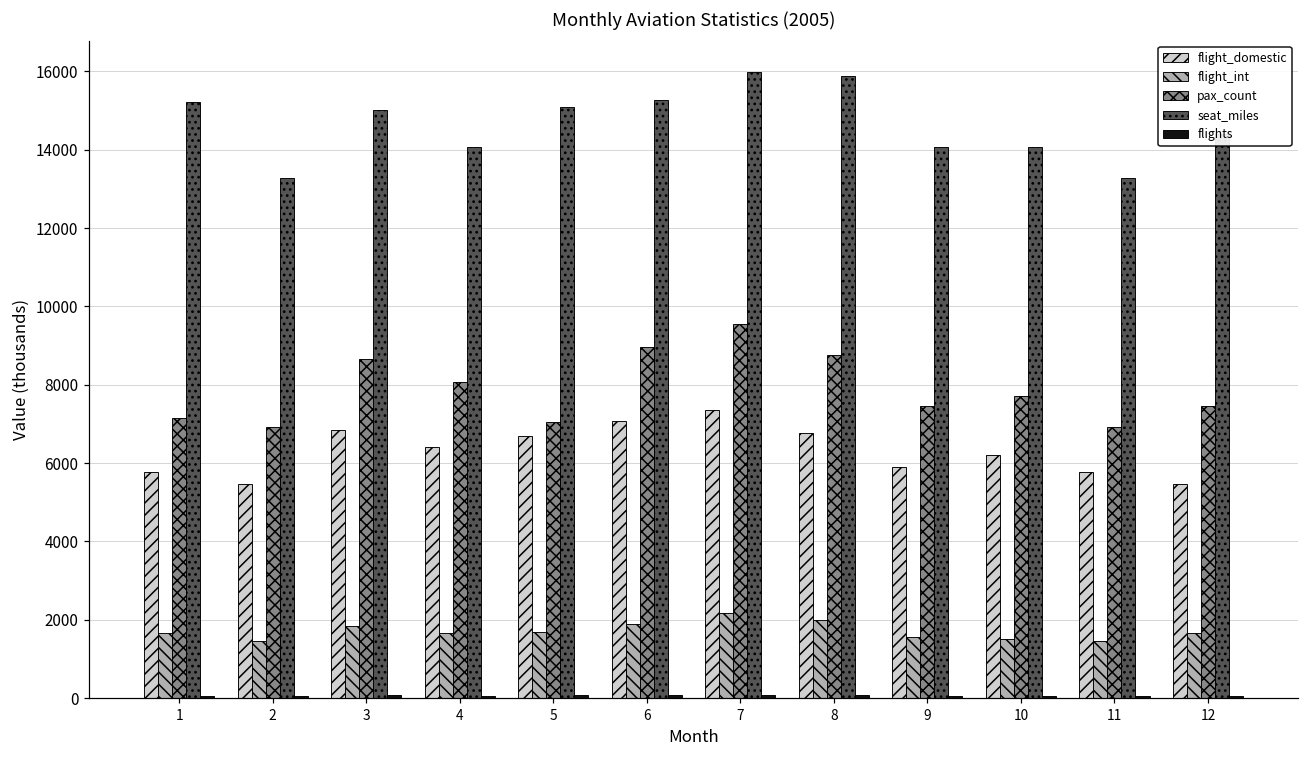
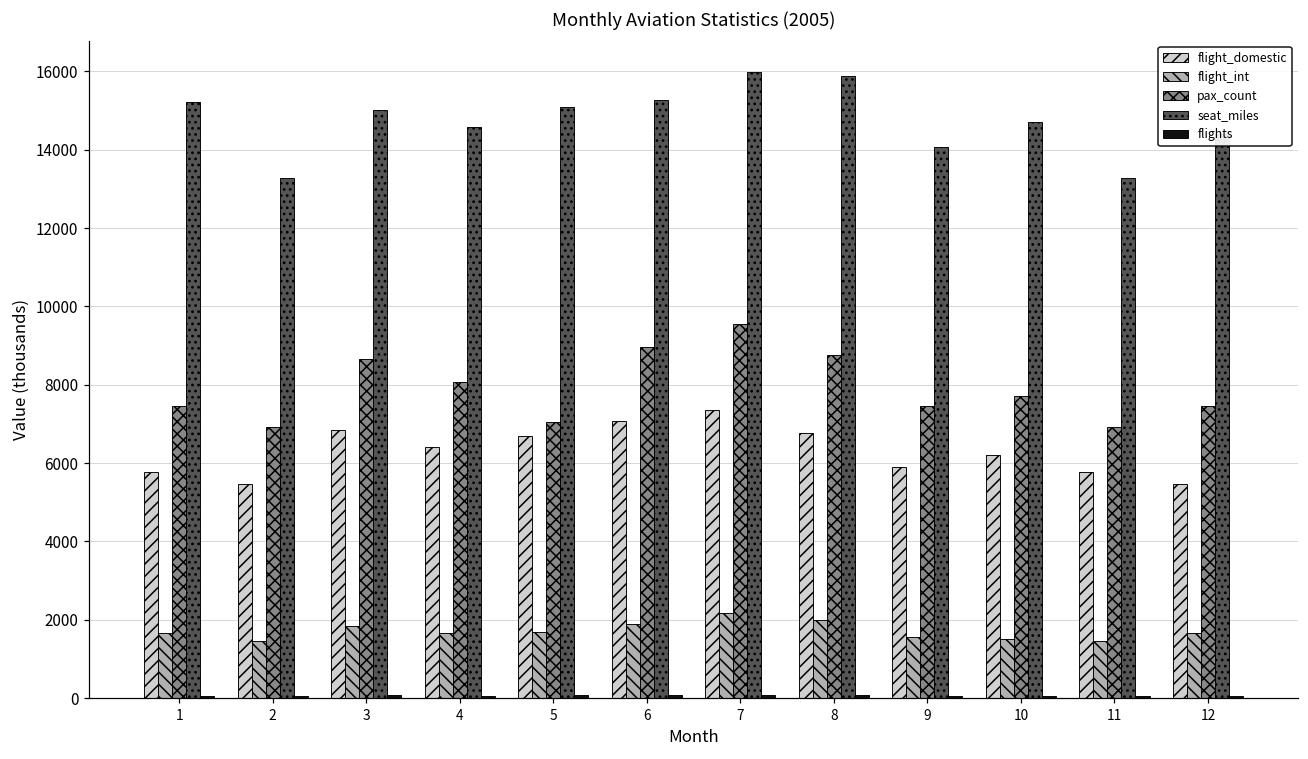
  {
    "pax_count": {
-     "1": 7200,
+     "1": 7400,
      "2": 6900,
      "3": 8700,
      "4": 8100,
      "5": 7000,
      "6": 9000,
      "7": 9500,
      "8": 8800,
      "9": 7500,
      "10": 7700,
      "11": 6900,
      "12": 7400
    },
    "seat_miles": {
      "1": 15200,
      "2": 13300,
      "3": 15000,
-     "4": 14100,
+     "4": 14600,
      "5": 15100,
      "6": 15300,
      "7": 16000,
      "8": 15900,
      "9": 14100,
-     "10": 14100,
+     "10": 14700,
      "11": 13300
    },
    "flights": {
      "3": 100,
      "6": 100,
      "7": 100,
      "8": 100
    }
  }
